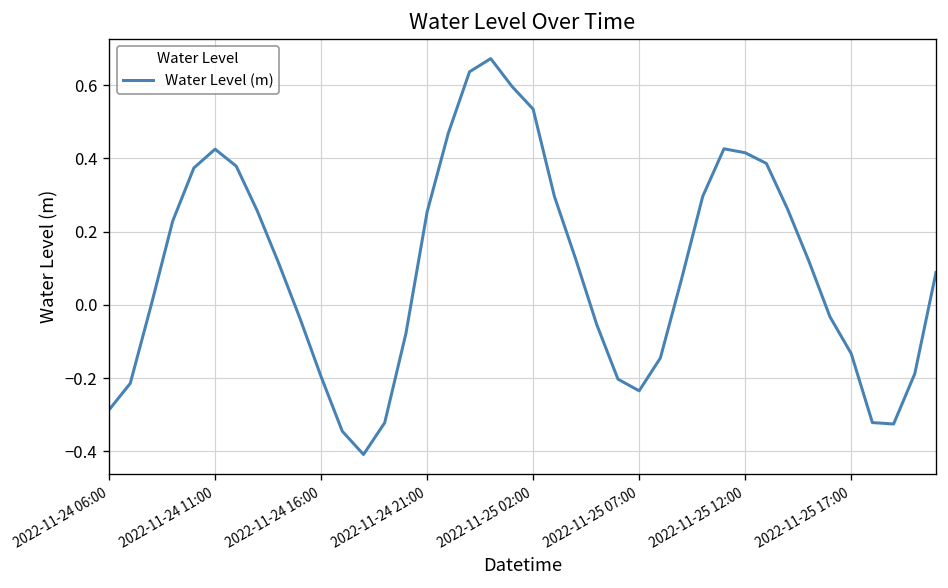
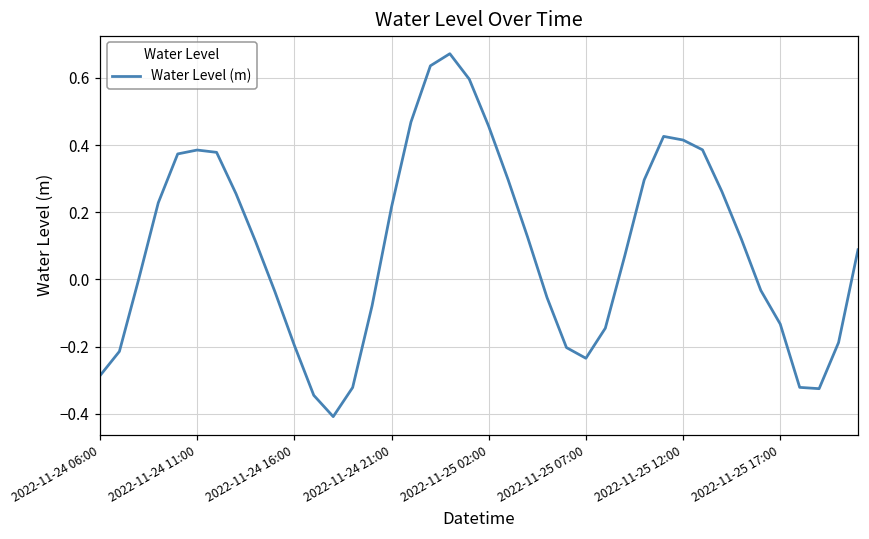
  {
    "2022-11-24 06:00": -0.29,
-   "2022-11-24 11:00": 0.42,
+   "2022-11-24 11:00": 0.39,
    "2022-11-24 16:00": -0.20,
-   "2022-11-24 21:00": 0.25,
-   "2022-11-25 02:00": 0.53,
+   "2022-11-24 21:00": 0.22,
+   "2022-11-25 02:00": 0.46,
    "2022-11-25 07:00": -0.24,
    "2022-11-25 12:00": 0.42,
    "2022-11-25 17:00": -0.13
  }
